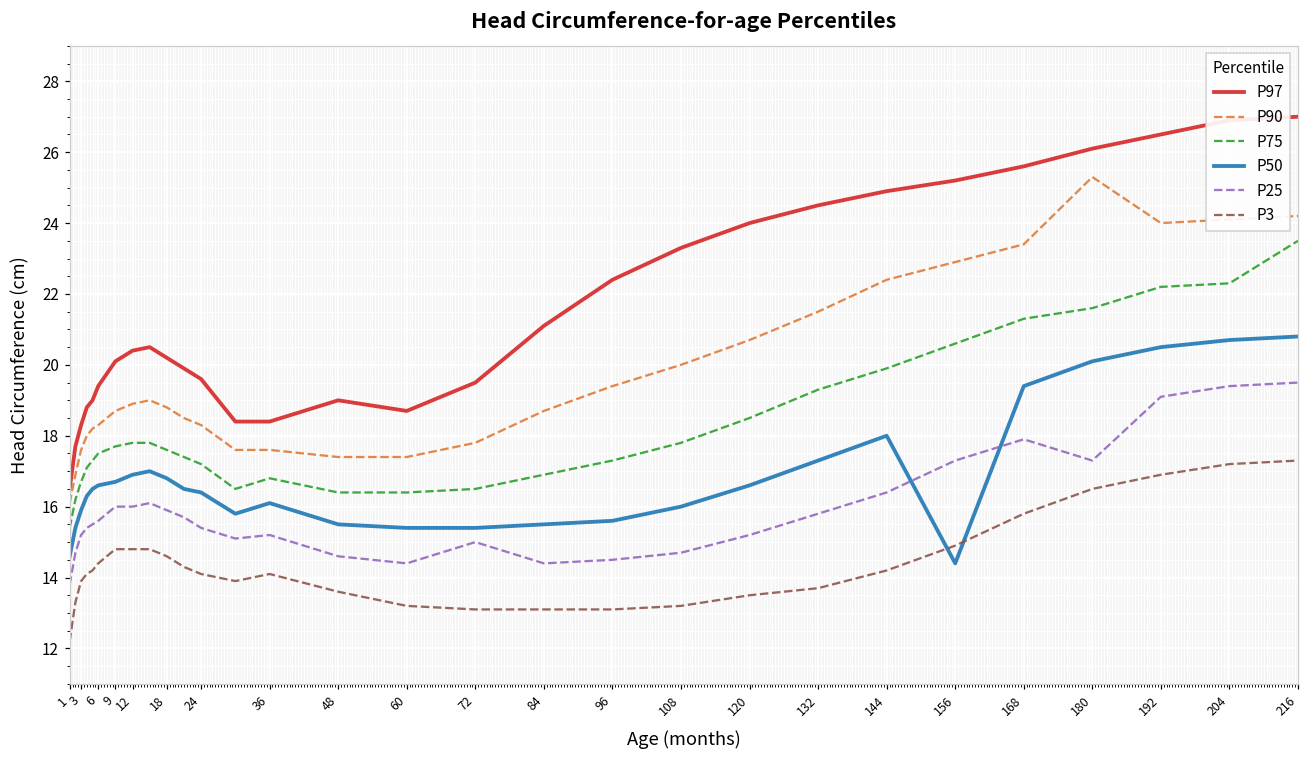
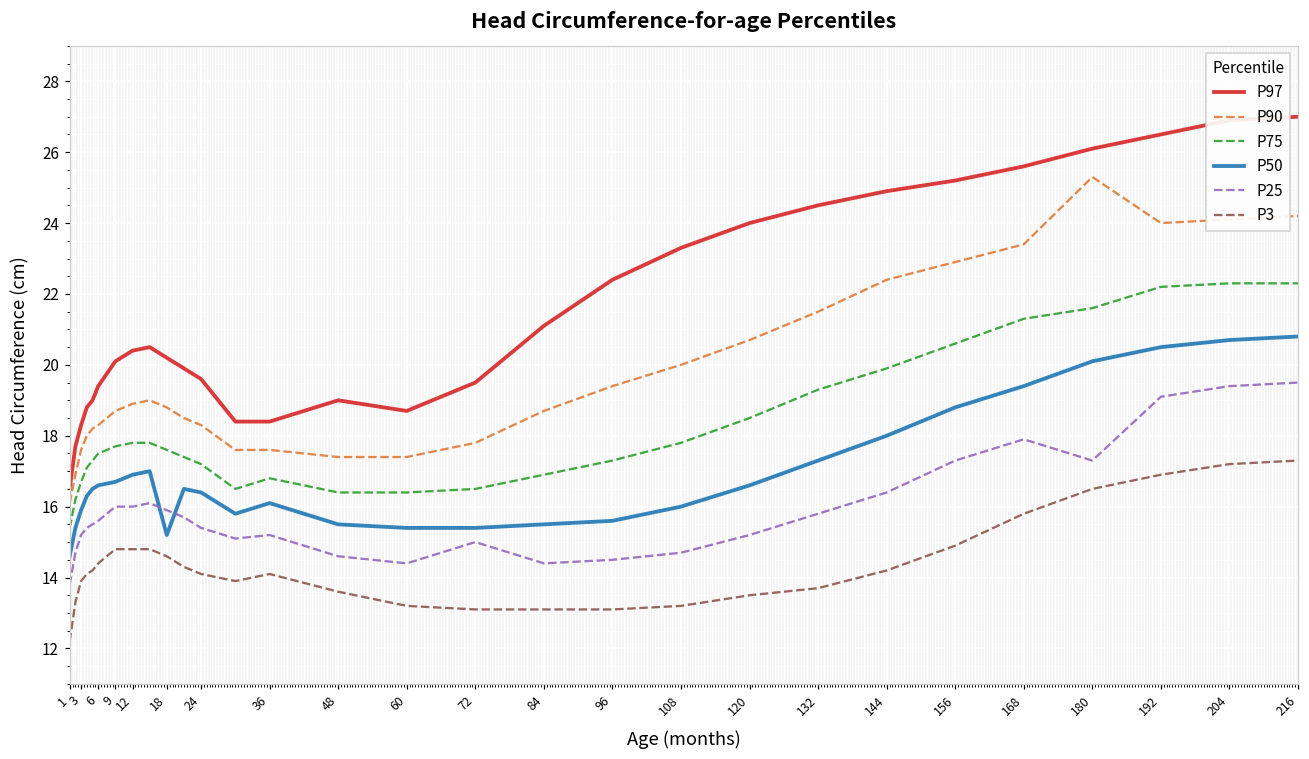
  {
    "P97": {
      "1": 16.5,
      "3": 18.3,
      "6": 19.4,
      "9": 20.1,
      "12": 20.4,
      "18": 20.2,
      "24": 19.6,
      "36": 18.4,
      "48": 19.0,
      "60": 18.7,
      "72": 19.5,
      "84": 21.1,
      "96": 22.4,
      "108": 23.3,
      "120": 24.0,
      "132": 24.5,
      "144": 24.9,
      "156": 25.2,
      "168": 25.6,
      "180": 26.1,
      "192": 26.5,
      "216": 27.0
    },
    "P90": {
      "1": 16.1,
      "3": 17.6,
      "6": 18.3,
      "9": 18.7,
      "12": 18.9,
      "18": 18.8,
      "24": 18.3,
      "36": 17.6,
      "48": 17.4,
      "60": 17.4,
      "72": 17.8,
      "84": 18.7,
      "96": 19.4,
      "108": 20.0,
      "120": 20.7,
      "132": 21.5,
      "144": 22.4,
      "156": 22.9,
      "168": 23.4,
      "180": 25.3,
      "192": 24.0,
      "204": 24.1,
      "216": 24.2
    },
    "P75": {
      "1": 15.4,
      "3": 16.7,
      "6": 17.5,
      "9": 17.7,
      "12": 17.8,
      "18": 17.6,
      "24": 17.2,
      "36": 16.8,
      "48": 16.4,
      "60": 16.4,
      "72": 16.5,
      "84": 16.9,
      "96": 17.3,
      "108": 17.8,
      "120": 18.5,
      "132": 19.3,
      "144": 19.9,
      "156": 20.6,
      "168": 21.3,
      "180": 21.6,
      "192": 22.2,
      "204": 22.3,
-     "216": 23.5
+     "216": 22.3
    },
    "P50": {
      "1": 14.6,
      "3": 15.9,
      "6": 16.6,
      "9": 16.7,
      "12": 16.9,
-     "18": 16.8,
+     "18": 15.2,
      "24": 16.4,
      "36": 16.1,
      "48": 15.5,
      "60": 15.4,
      "72": 15.4,
      "84": 15.5,
      "96": 15.6,
      "108": 16.0,
      "120": 16.6,
      "132": 17.3,
      "144": 18.0,
-     "156": 14.4,
+     "156": 18.8,
      "168": 19.4,
      "180": 20.1,
      "192": 20.5,
      "204": 20.7,
      "216": 20.8
    },
    "P25": {
      "1": 13.8,
      "3": 15.2,
      "6": 15.6,
      "9": 16.0,
      "12": 16.0,
      "18": 15.9,
      "24": 15.4,
      "36": 15.2,
      "48": 14.6,
      "60": 14.4,
      "72": 15.0,
      "84": 14.4,
      "96": 14.5,
      "108": 14.7,
      "120": 15.2,
      "132": 15.8,
      "144": 16.4,
      "156": 17.3,
      "168": 17.9,
      "180": 17.3,
      "192": 19.1,
      "204": 19.4,
      "216": 19.5
    },
    "P3": {
      "1": 12.2,
      "3": 13.9,
      "6": 14.4,
      "9": 14.8,
      "12": 14.8,
      "18": 14.6,
      "24": 14.1,
      "36": 14.1,
      "48": 13.6,
      "60": 13.2,
      "72": 13.1,
      "84": 13.1,
      "96": 13.1,
      "108": 13.2,
      "120": 13.5,
      "132": 13.7,
      "144": 14.2,
      "156": 14.9,
      "168": 15.8,
      "180": 16.5,
      "192": 16.9,
      "204": 17.2,
      "216": 17.3
    }
  }
